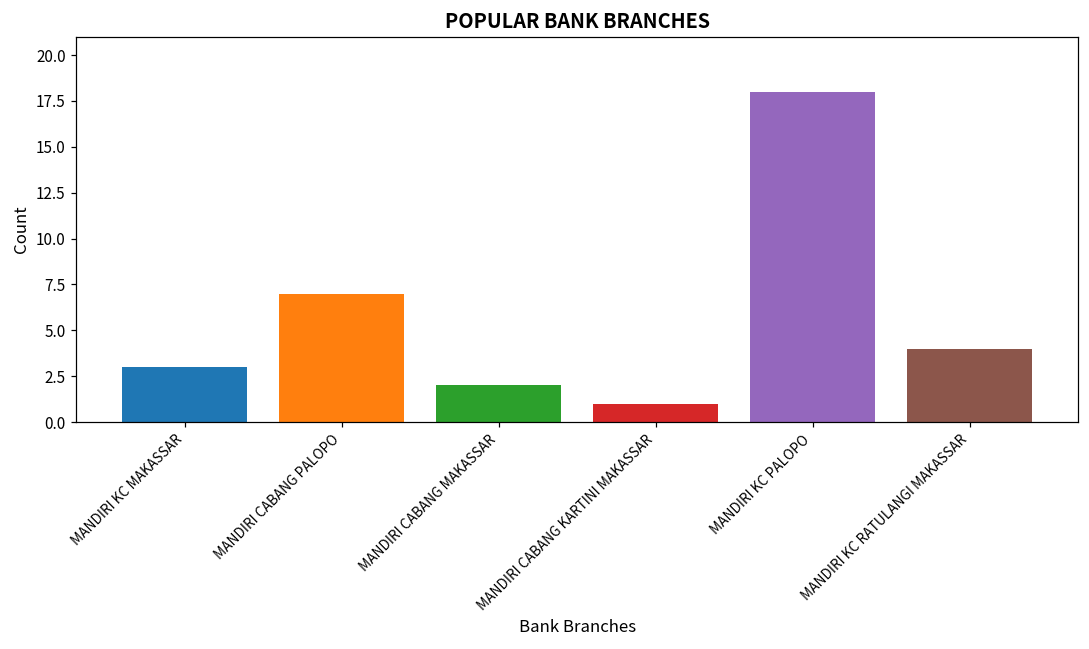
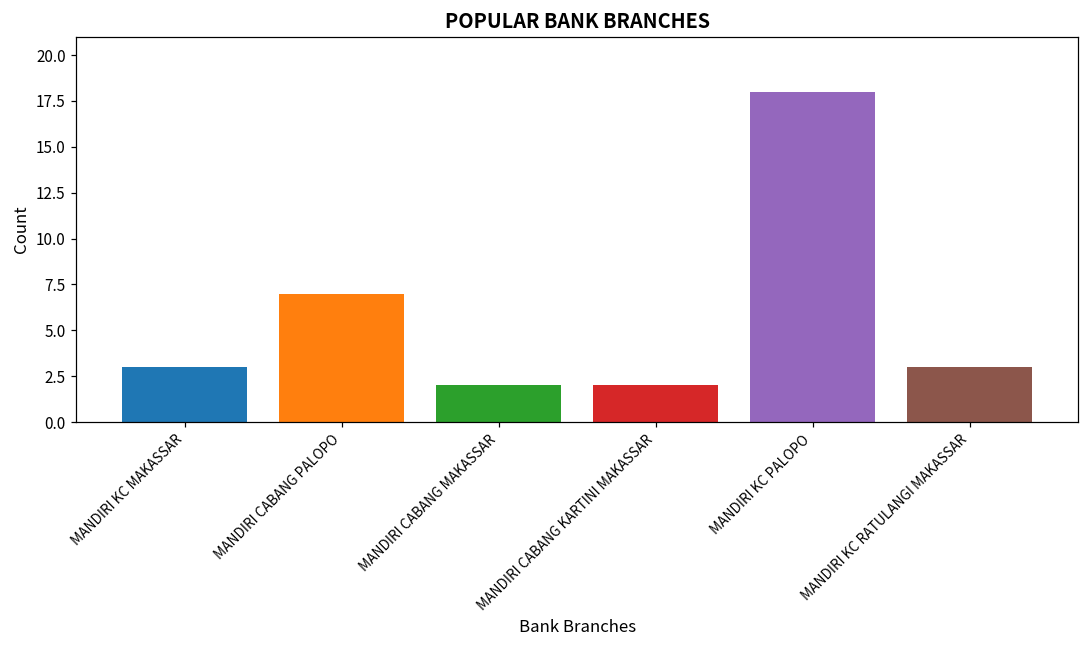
  {
    "MANDIRI KC MAKASSAR": 3,
    "MANDIRI CABANG PALOPO": 7,
    "MANDIRI CABANG MAKASSAR": 2,
-   "MANDIRI CABANG KARTINI MAKASSAR": 1,
+   "MANDIRI CABANG KARTINI MAKASSAR": 2,
    "MANDIRI KC PALOPO": 18,
-   "MANDIRI KC RATULANGI MAKASSAR": 4
+   "MANDIRI KC RATULANGI MAKASSAR": 3
  }
